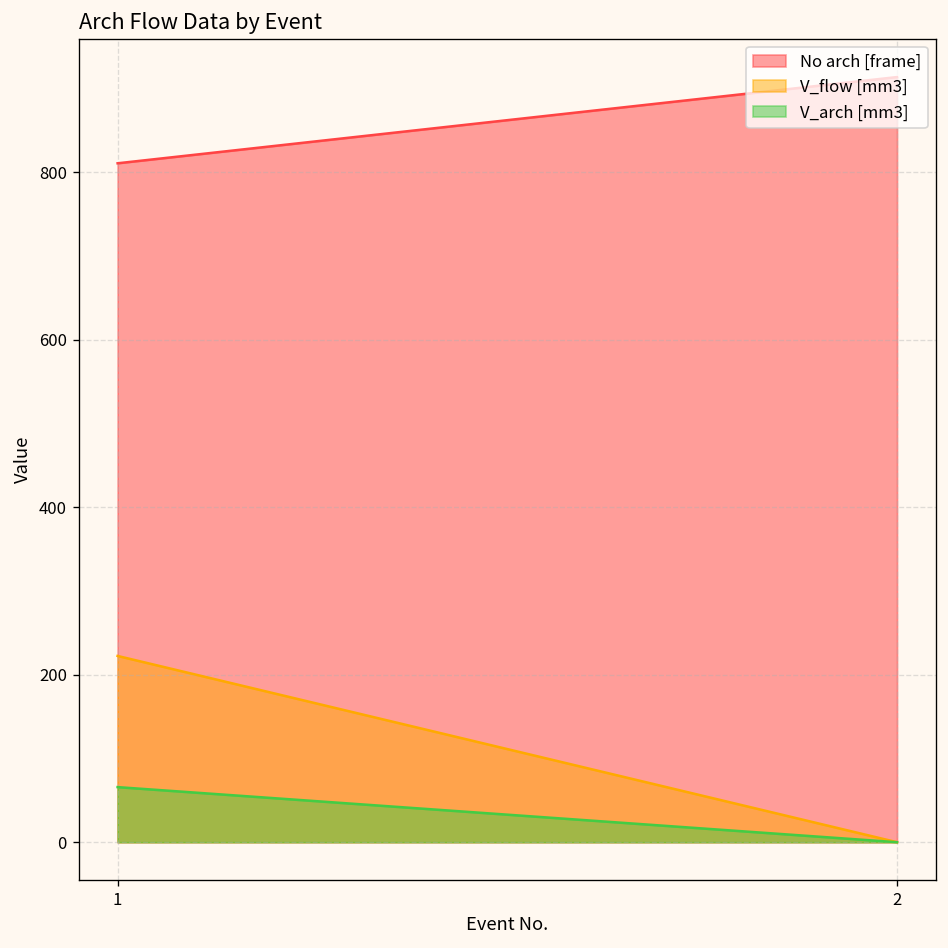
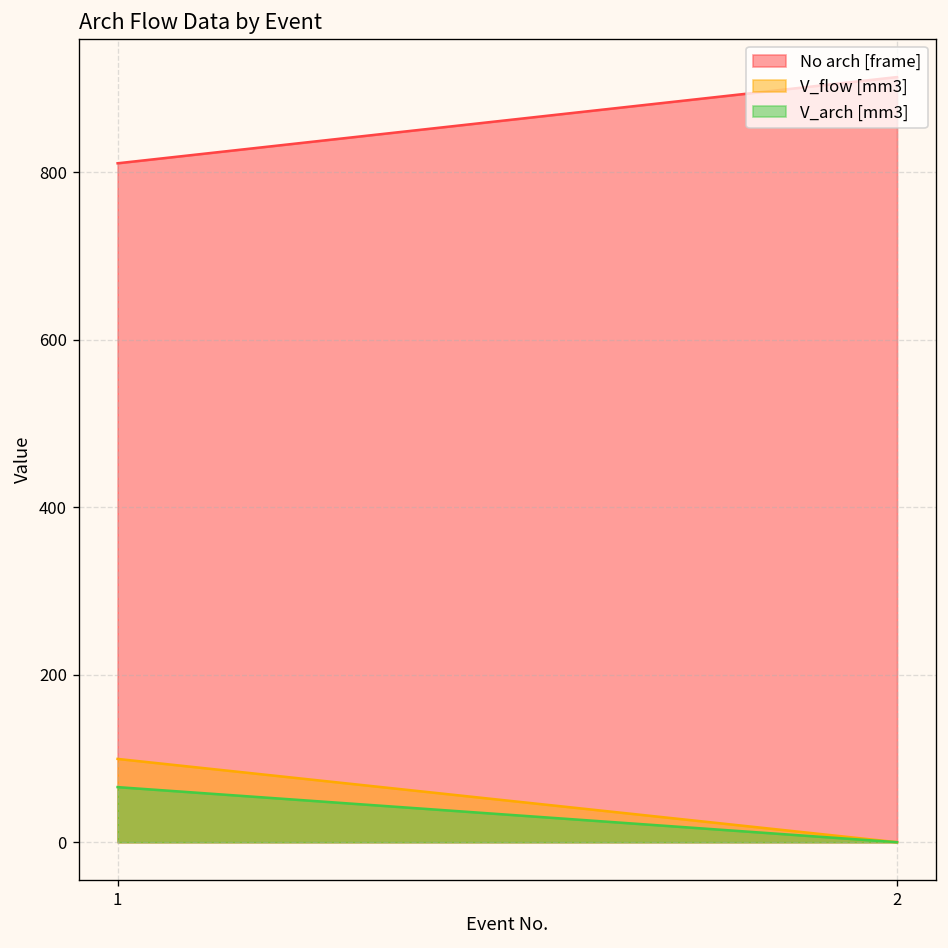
  {
    "No arch [frame]": {
      "1": 810
    },
    "V_flow [mm3]": {
-     "1": 220
+     "1": 100
    },
    "V_arch [mm3]": {
      "1": 70
    }
  }
